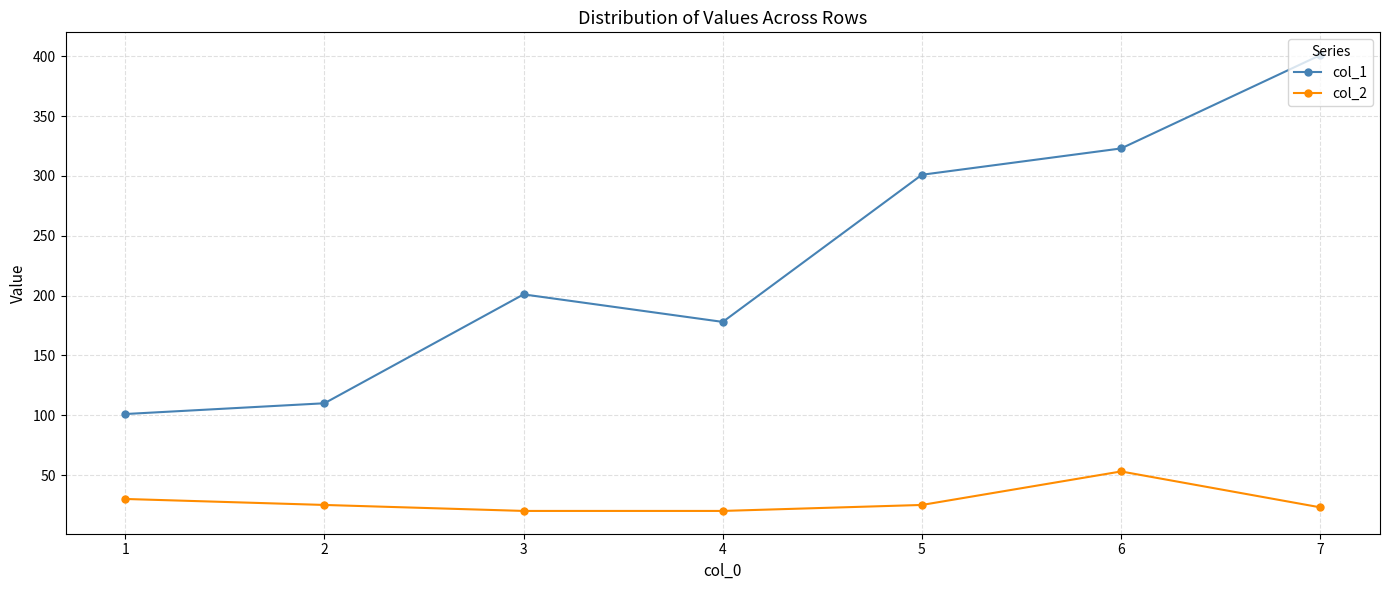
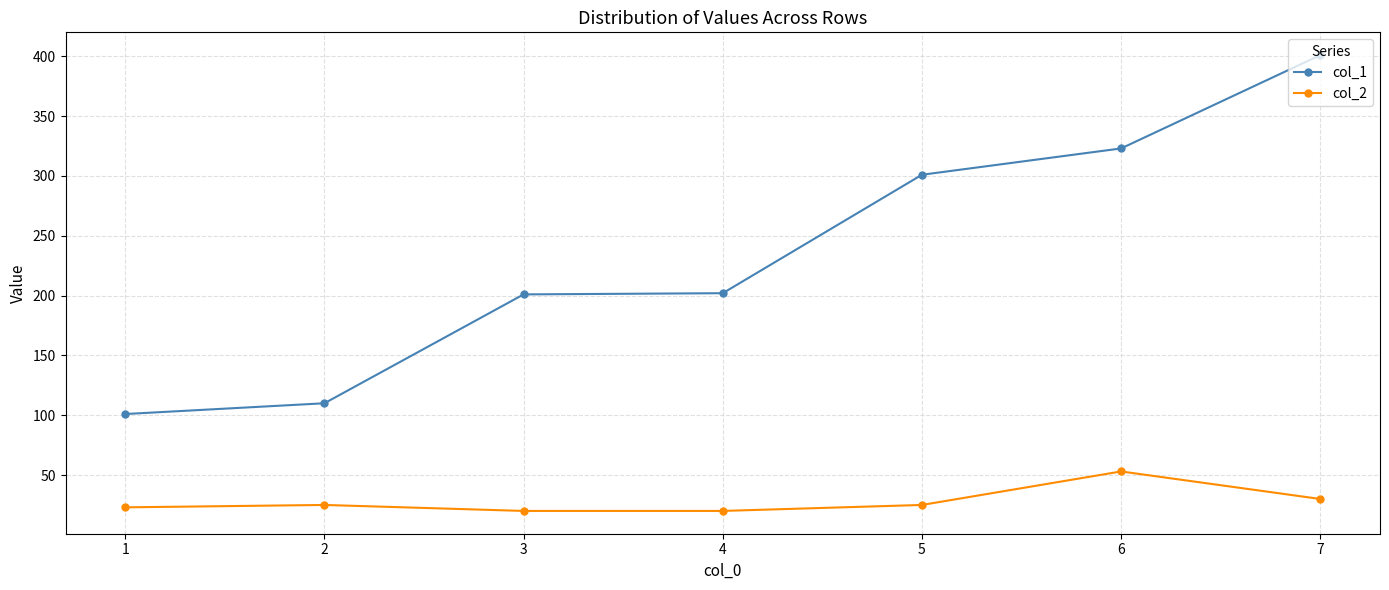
  {
    "col_1": {
      "1": 101,
      "2": 110,
      "3": 201,
-     "4": 178,
+     "4": 202,
      "5": 301,
      "6": 323
    },
    "col_2": {
-     "1": 30,
+     "1": 23,
      "2": 25,
      "3": 20,
      "4": 20,
      "5": 25,
      "6": 53,
-     "7": 23
+     "7": 30
    }
  }
